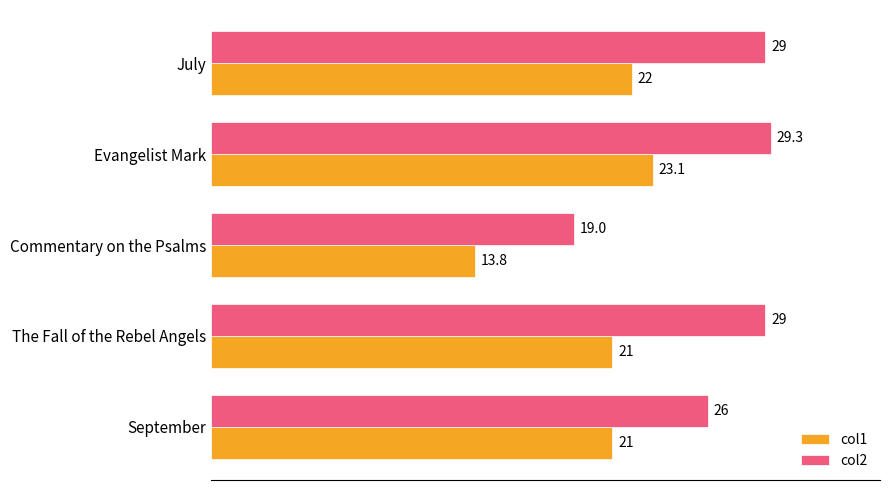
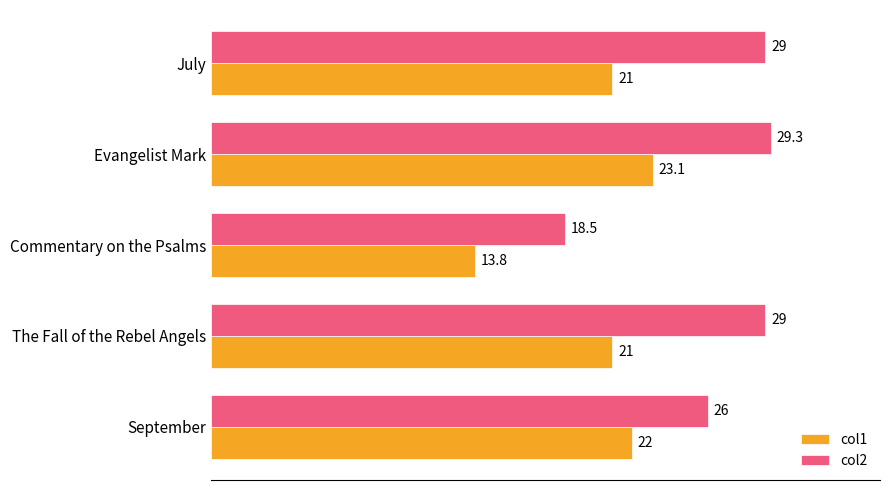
  {
    "col1": {
-     "July": 22,
+     "July": 21,
      "Evangelist Mark": 23.1,
      "Commentary on the Psalms": 13.8,
      "The Fall of the Rebel Angels": 21,
-     "September": 21
+     "September": 22
    },
    "col2": {
      "July": 29,
      "Evangelist Mark": 29.3,
-     "Commentary on the Psalms": 19.0,
+     "Commentary on the Psalms": 18.5,
      "The Fall of the Rebel Angels": 29,
      "September": 26
    }
  }
